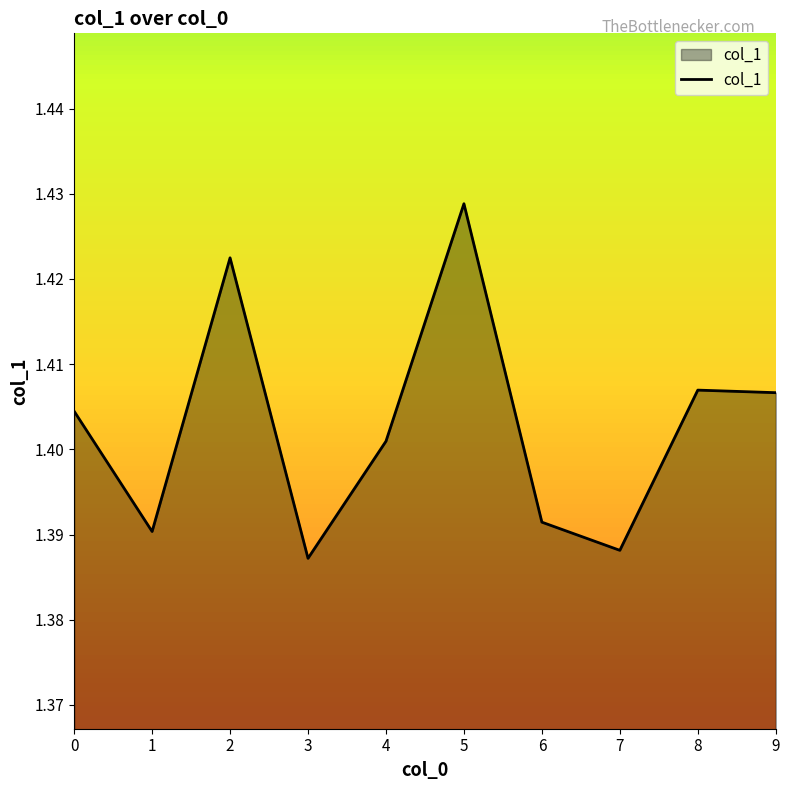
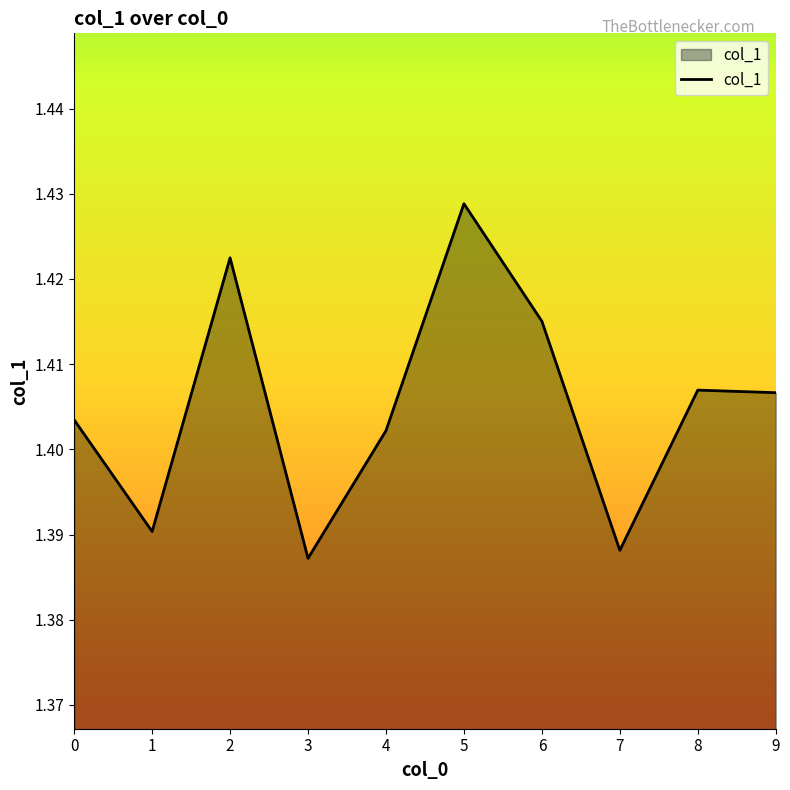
  {
-   "0": 1.404,
+   "0": 1.403,
    "1": 1.390,
    "2": 1.422,
    "3": 1.387,
-   "4": 1.401,
+   "4": 1.402,
    "5": 1.429,
-   "6": 1.391,
+   "6": 1.415,
    "7": 1.388,
    "8": 1.407,
    "9": 1.407
  }
